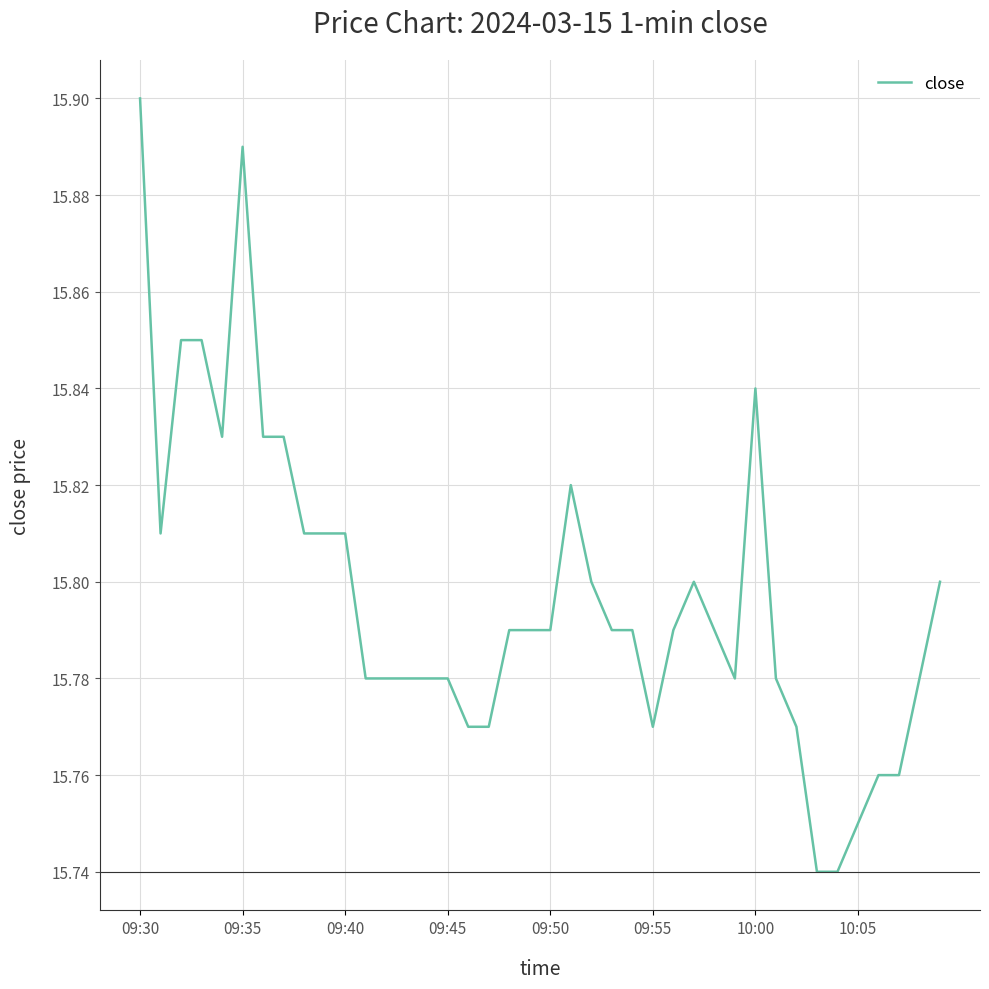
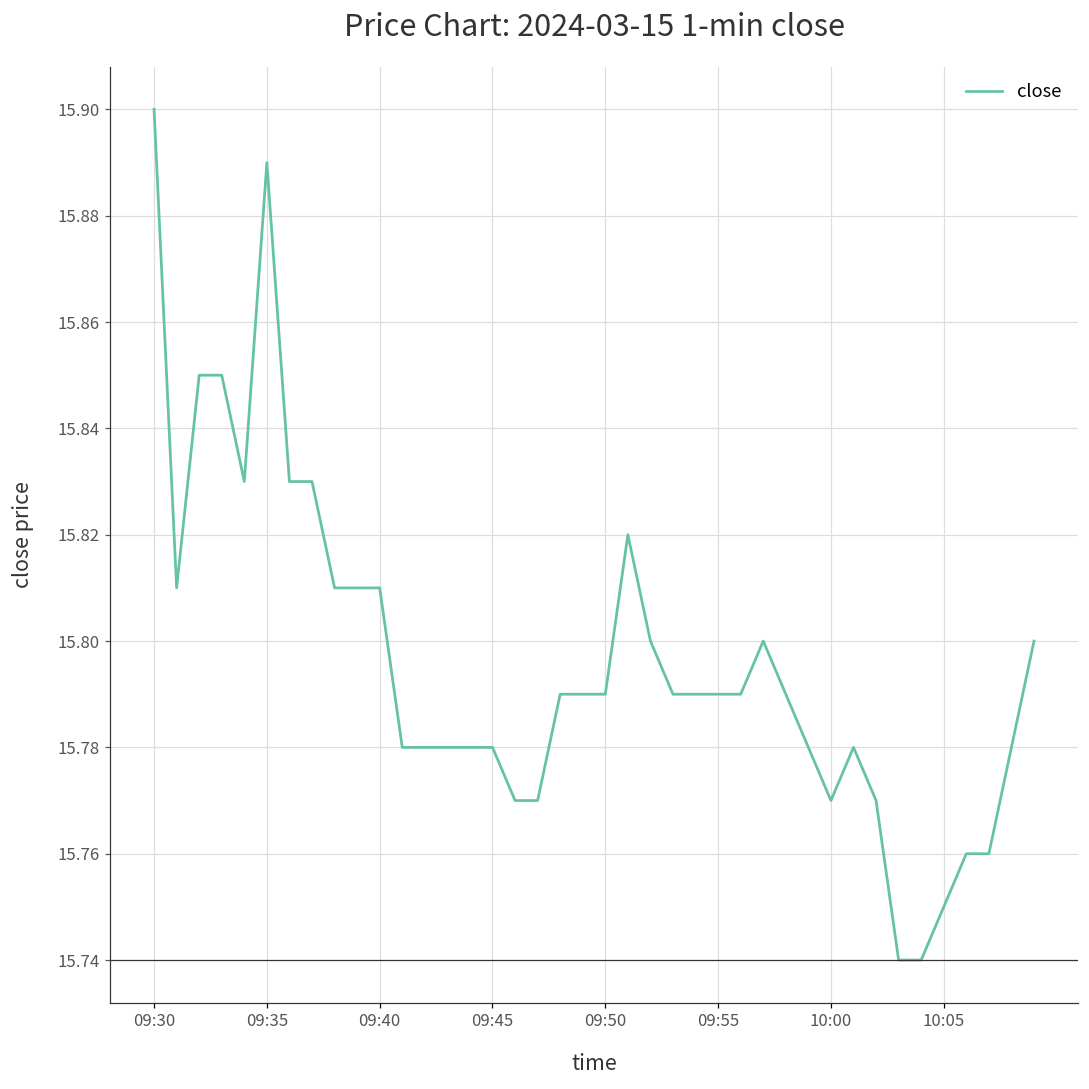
  {
    "09:30": 15.90,
    "09:35": 15.89,
    "09:40": 15.81,
    "09:45": 15.78,
    "09:50": 15.79,
-   "09:55": 15.77,
-   "10:00": 15.84,
+   "09:55": 15.79,
+   "10:00": 15.77,
    "10:05": 15.75
  }
